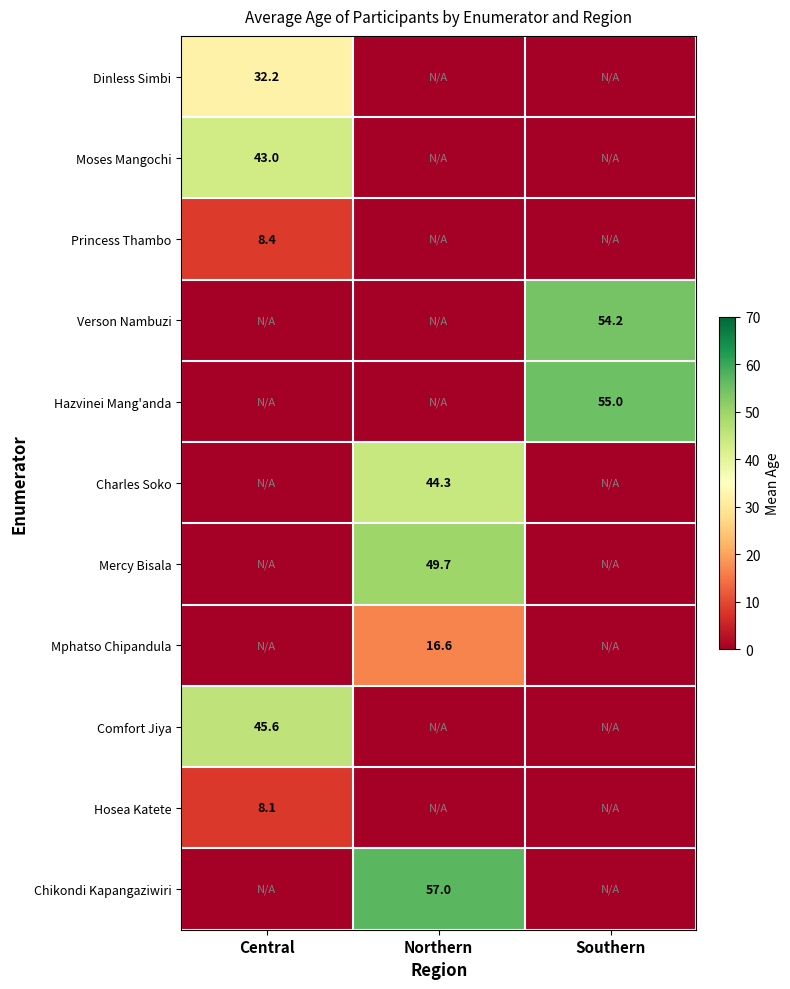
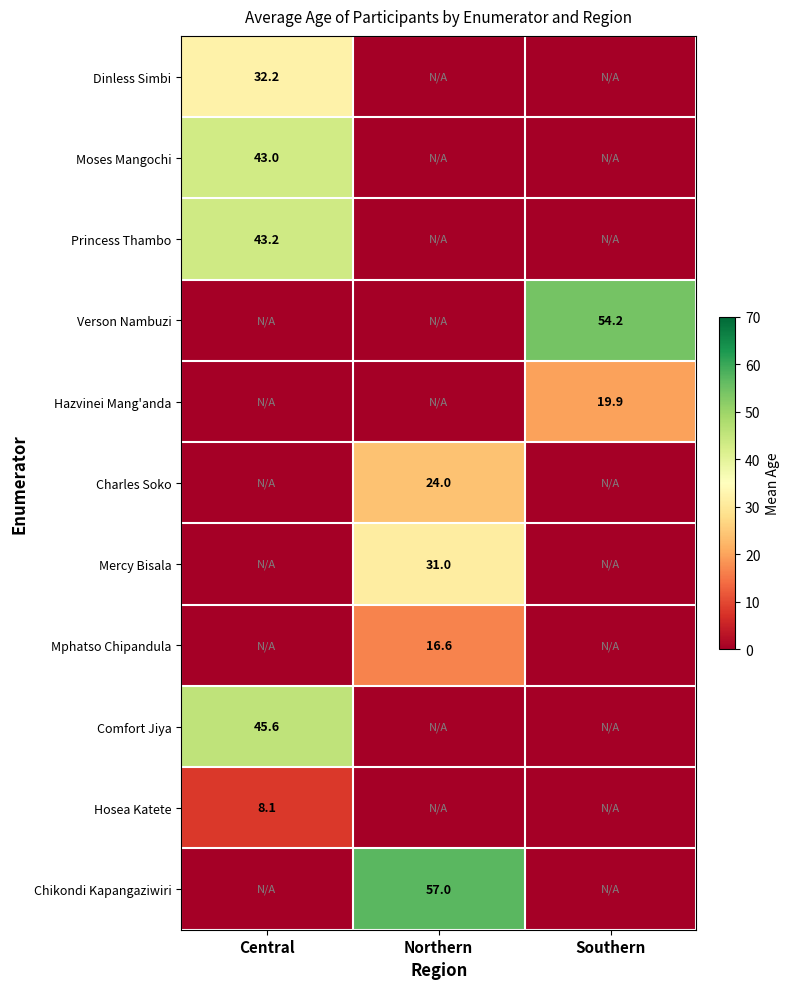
  {
    "Dinless Simbi": {
      "Central": 32.2
    },
    "Moses Mangochi": {
      "Central": 43.0
    },
    "Princess Thambo": {
-     "Central": 8.4
+     "Central": 43.2
    },
    "Verson Nambuzi": {
      "Southern": 54.2
    },
    "Hazvinei Mang'anda": {
-     "Southern": 55.0
+     "Southern": 19.9
    },
    "Charles Soko": {
-     "Northern": 44.3
+     "Northern": 24.0
    },
    "Mercy Bisala": {
-     "Northern": 49.7
+     "Northern": 31.0
    },
    "Mphatso Chipandula": {
      "Northern": 16.6
    },
    "Comfort Jiya": {
      "Central": 45.6
    },
    "Hosea Katete": {
      "Central": 8.1
    },
    "Chikondi Kapangaziwiri": {
      "Northern": 57.0
    }
  }
